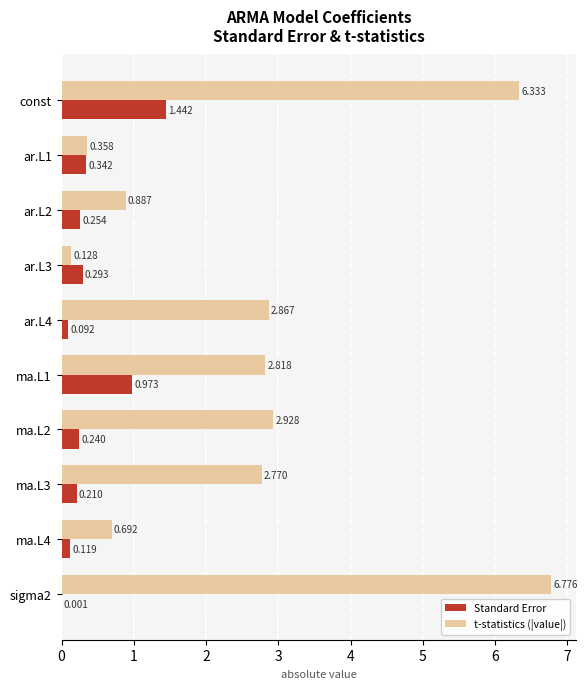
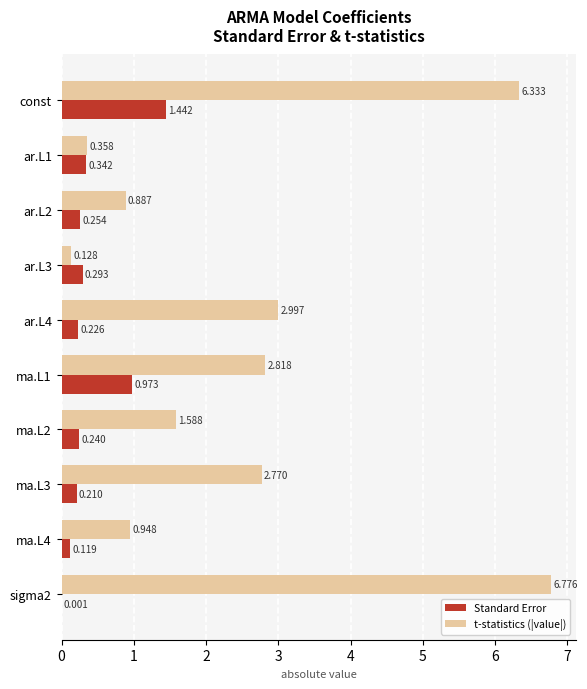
  {
    "Standard Error": {
      "const": 1.442,
      "ar.L1": 0.342,
      "ar.L2": 0.254,
      "ar.L3": 0.293,
-     "ar.L4": 0.092,
+     "ar.L4": 0.226,
      "ma.L1": 0.973,
      "ma.L2": 0.240,
      "ma.L3": 0.210,
      "ma.L4": 0.119,
      "sigma2": 0.001
    },
    "t-statistics (|value|)": {
      "const": 6.333,
      "ar.L1": 0.358,
      "ar.L2": 0.887,
      "ar.L3": 0.128,
-     "ar.L4": 2.867,
+     "ar.L4": 2.997,
      "ma.L1": 2.818,
-     "ma.L2": 2.928,
+     "ma.L2": 1.588,
      "ma.L3": 2.770,
-     "ma.L4": 0.692,
+     "ma.L4": 0.948,
      "sigma2": 6.776
    }
  }
